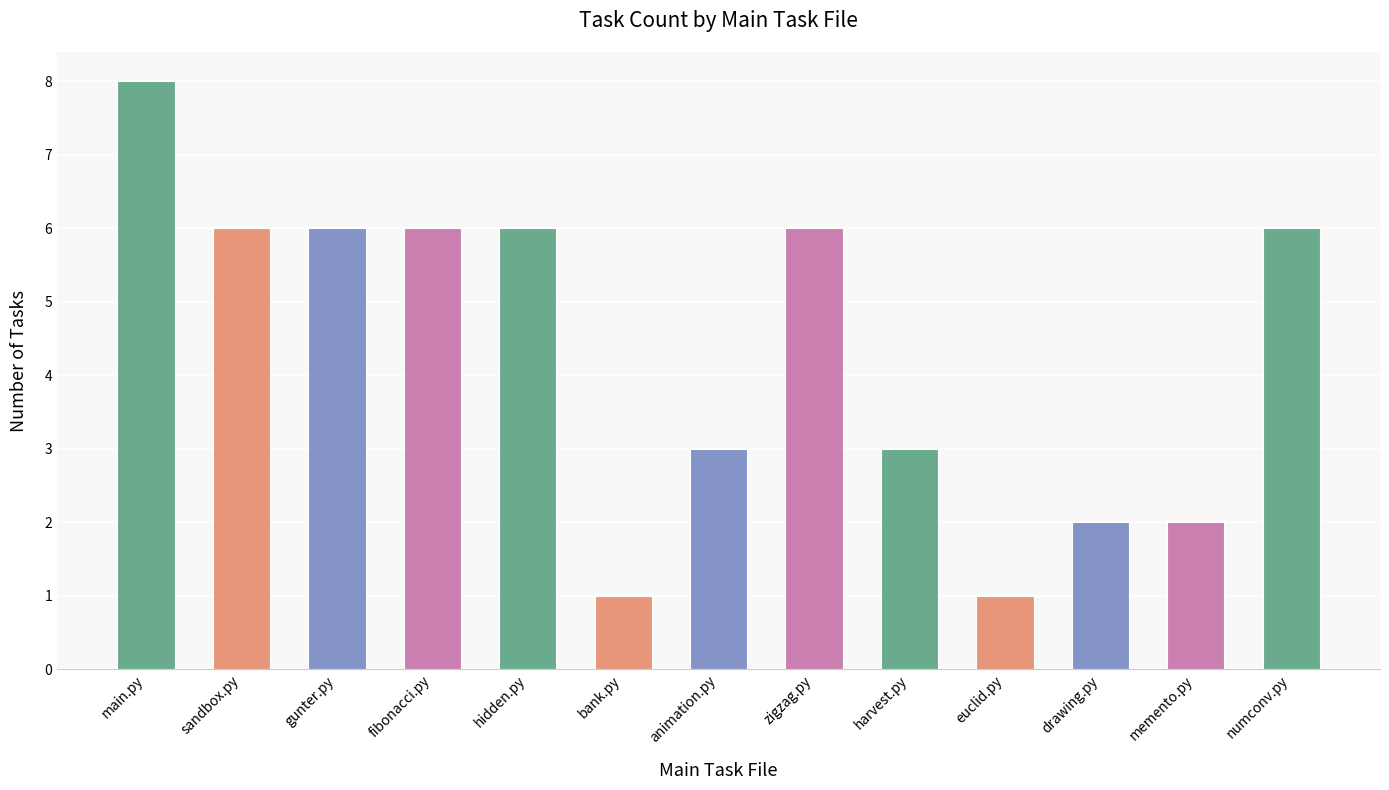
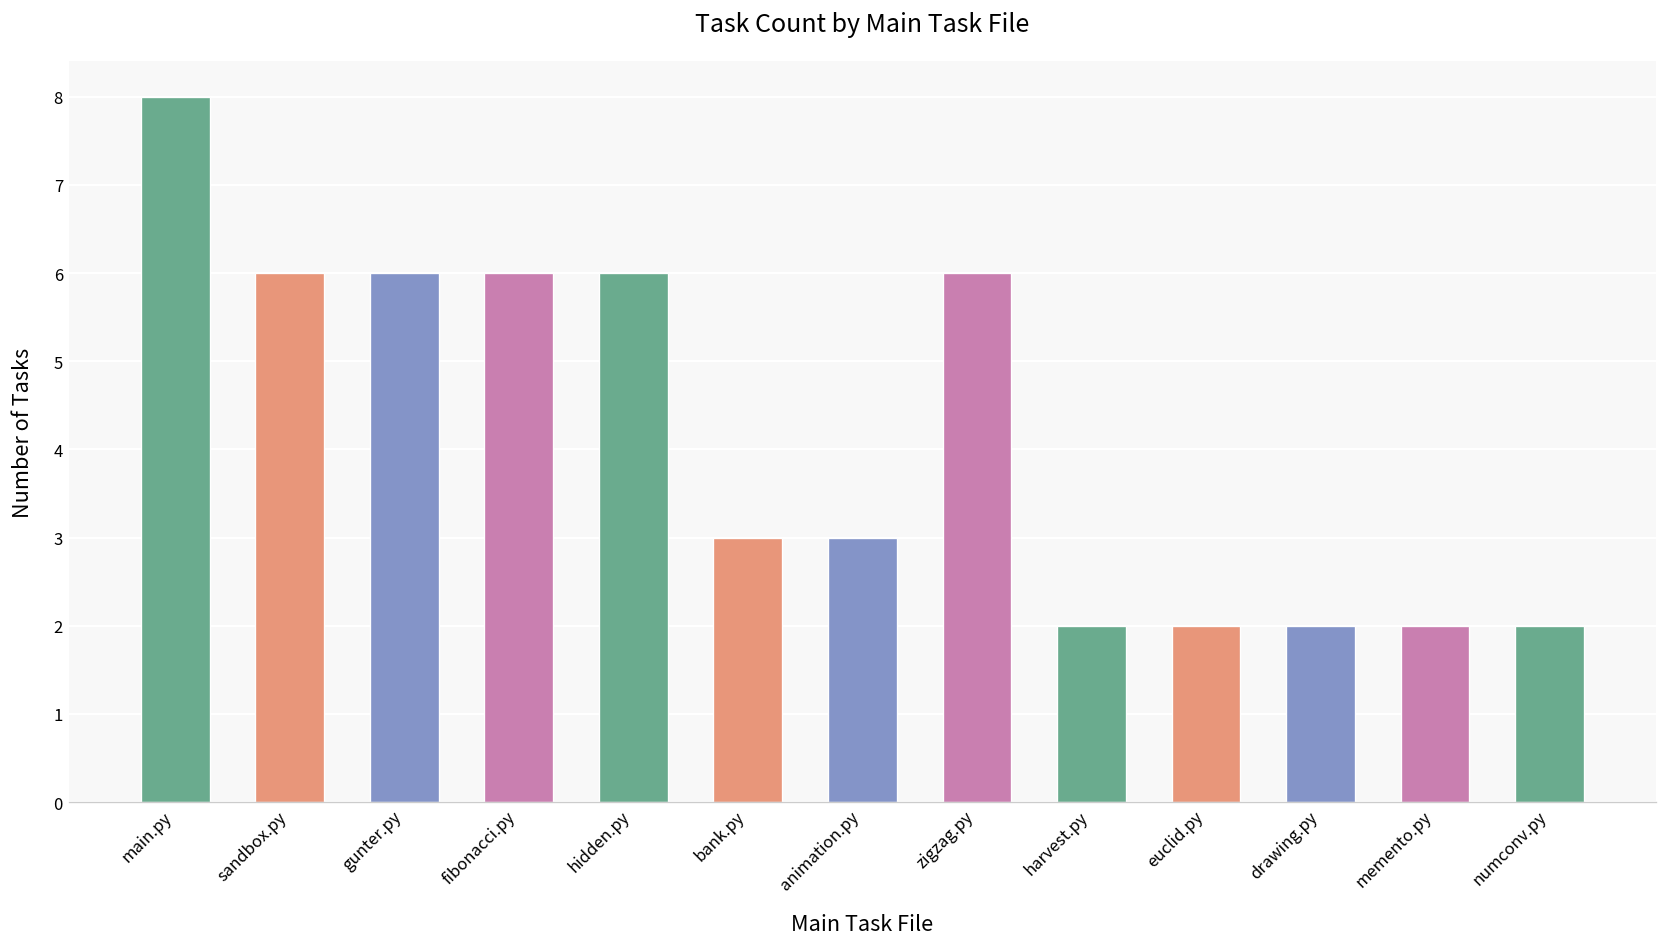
  {
    "main.py": 8,
    "sandbox.py": 6,
    "gunter.py": 6,
    "fibonacci.py": 6,
    "hidden.py": 6,
-   "bank.py": 1,
+   "bank.py": 3,
    "animation.py": 3,
    "zigzag.py": 6,
-   "harvest.py": 3,
-   "euclid.py": 1,
+   "harvest.py": 2,
+   "euclid.py": 2,
    "drawing.py": 2,
    "memento.py": 2,
-   "numconv.py": 6
+   "numconv.py": 2
  }
